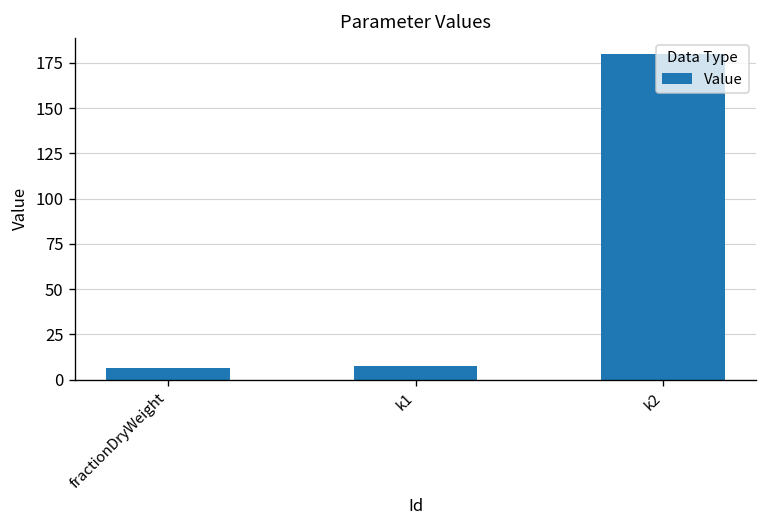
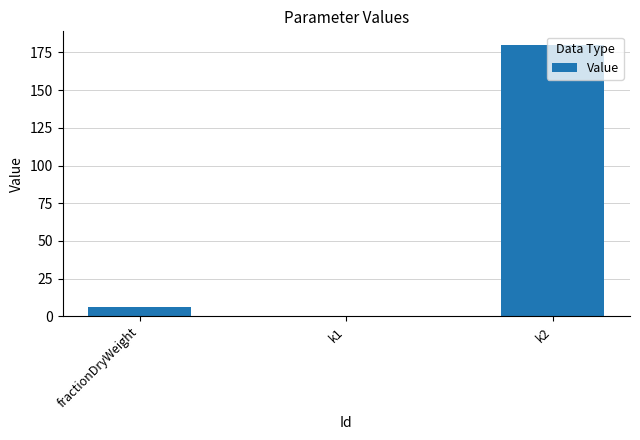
  {
    "fractionDryWeight": 6,
-   "k1": 7
+   "k1": 0
  }
